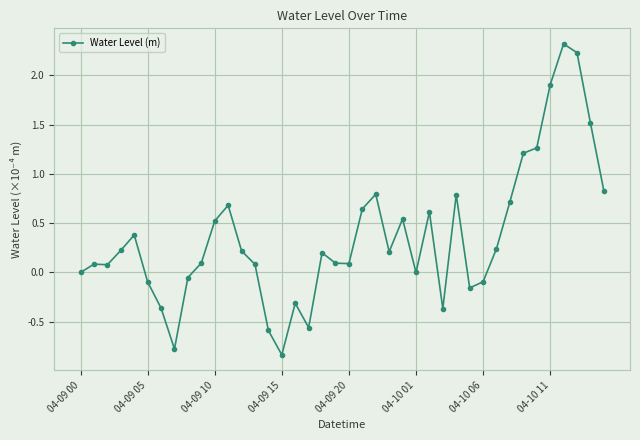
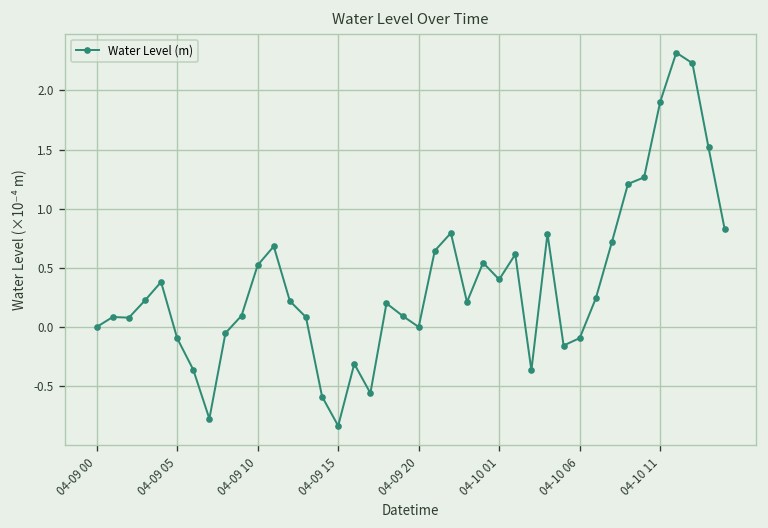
  {
    "04-09 00": 0.0,
    "04-09 05": -0.1,
    "04-09 10": 0.5,
    "04-09 15": -0.8,
-   "04-09 20": 0.1,
-   "04-10 01": 0.0,
+   "04-09 20": 0.0,
+   "04-10 01": 0.4,
    "04-10 06": -0.1,
    "04-10 11": 1.9
  }
